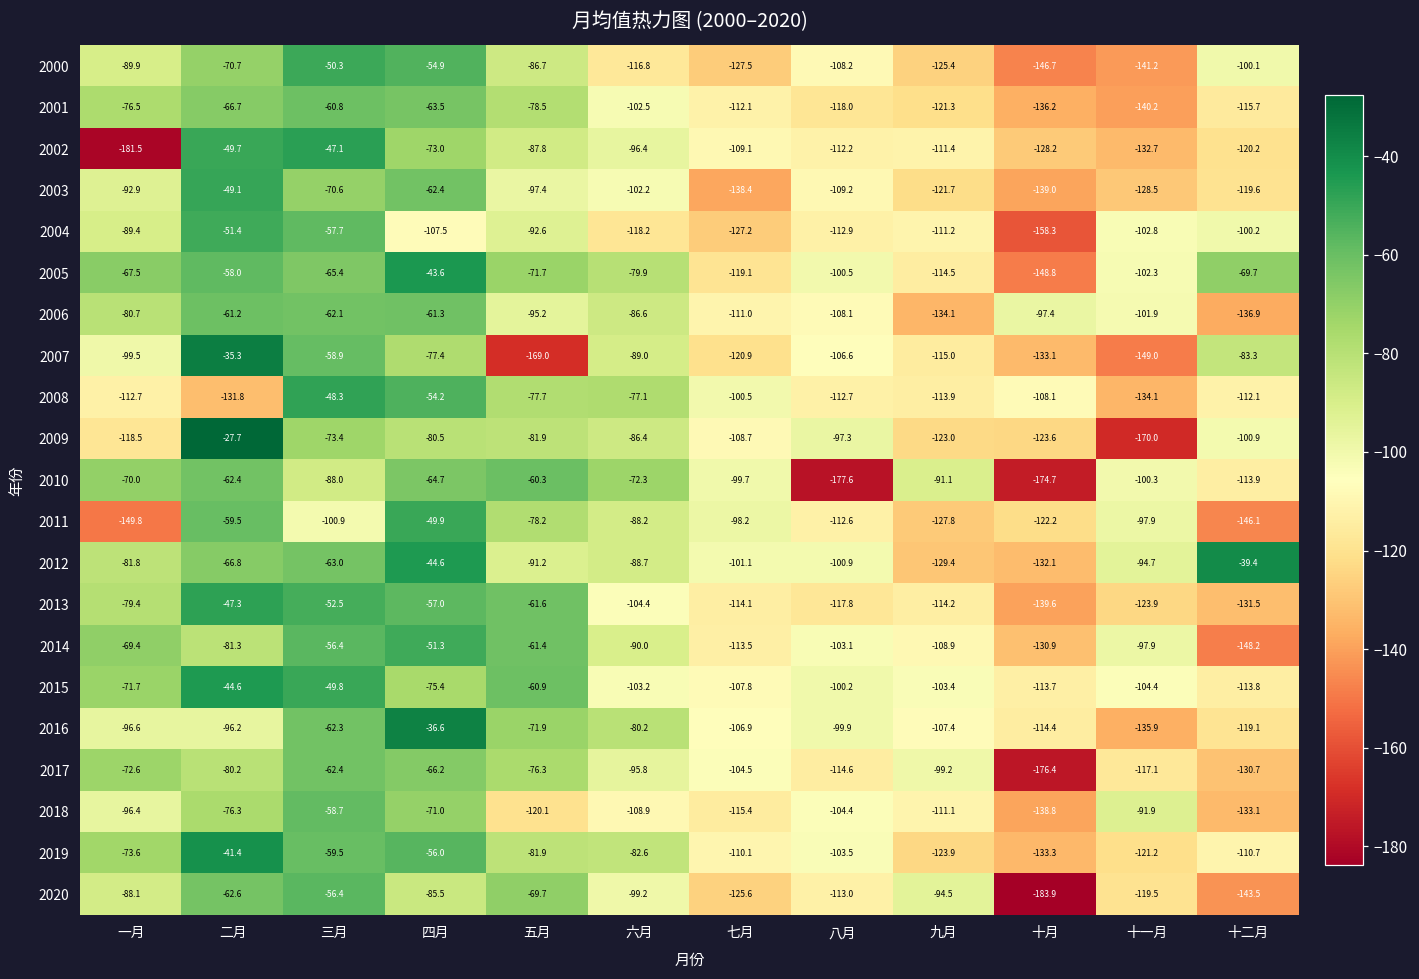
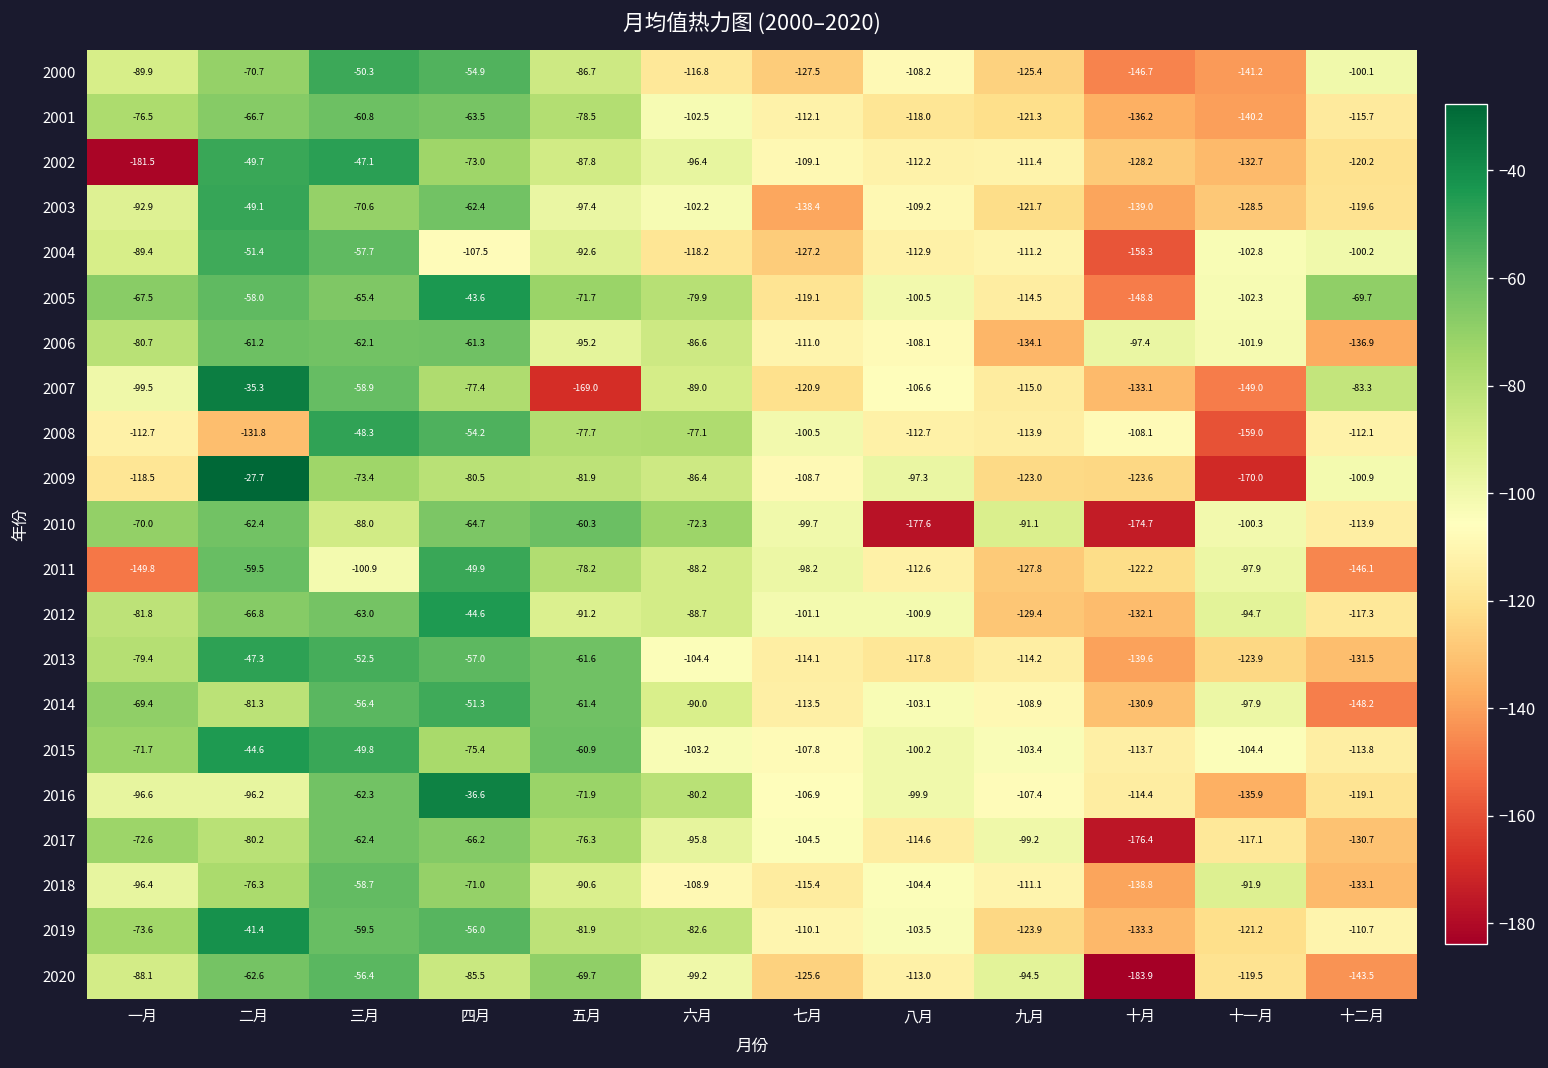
  {
    "2008": {
      "一月": -112.7,
      "二月": -131.8,
      "三月": -48.3,
      "四月": -54.2,
      "五月": -77.7,
      "六月": -77.1,
      "七月": -100.5,
      "八月": -112.7,
      "九月": -113.9,
      "十月": -108.1,
-     "十一月": -134.1,
+     "十一月": -159.0,
      "十二月": -112.1
    },
    "2012": {
      "一月": -81.8,
      "二月": -66.8,
      "三月": -63.0,
      "四月": -44.6,
      "五月": -91.2,
      "六月": -88.7,
      "七月": -101.1,
      "八月": -100.9,
      "九月": -129.4,
      "十月": -132.1,
      "十一月": -94.7,
-     "十二月": -39.4
+     "十二月": -117.3
    },
    "2018": {
      "一月": -96.4,
      "二月": -76.3,
      "三月": -58.7,
      "四月": -71.0,
-     "五月": -120.1,
+     "五月": -90.6,
      "六月": -108.9,
      "七月": -115.4,
      "八月": -104.4,
      "九月": -111.1,
      "十月": -138.8,
      "十一月": -91.9,
      "十二月": -133.1
    }
  }
